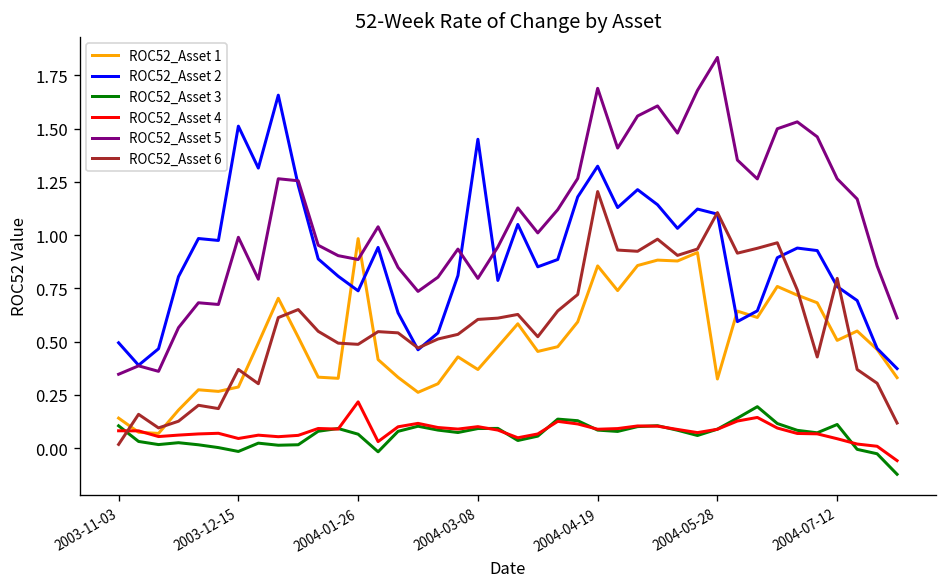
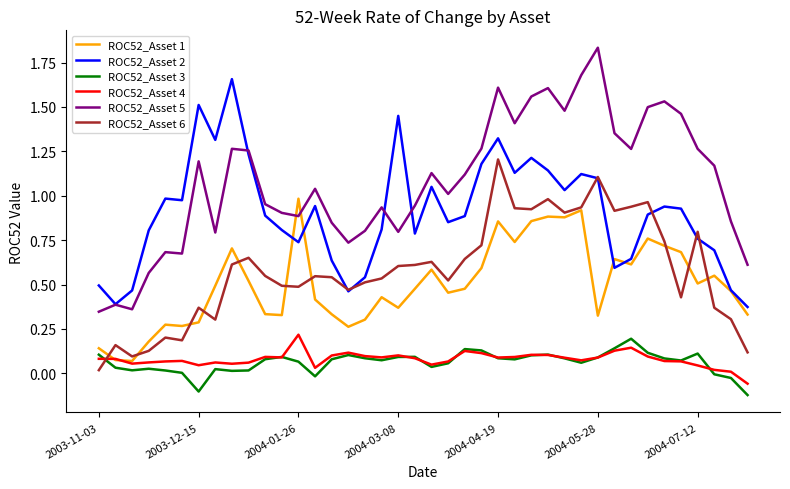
  {
    "ROC52_Asset 1": {
      "2003-11-03": 0.14,
      "2003-12-15": 0.29,
      "2004-01-26": 0.98,
      "2004-03-08": 0.37,
      "2004-04-19": 0.86,
      "2004-05-28": 0.32,
      "2004-07-12": 0.51
    },
    "ROC52_Asset 2": {
      "2003-11-03": 0.49,
      "2003-12-15": 1.51,
      "2004-01-26": 0.74,
      "2004-03-08": 1.45,
      "2004-04-19": 1.32,
      "2004-07-12": 0.76
    },
    "ROC52_Asset 3": {
      "2003-11-03": 0.10,
-     "2003-12-15": -0.02,
+     "2003-12-15": -0.10,
      "2004-01-26": 0.07,
      "2004-07-12": 0.11
    },
    "ROC52_Asset 4": {
      "2003-11-03": 0.08,
      "2003-12-15": 0.05,
      "2004-01-26": 0.22,
      "2004-07-12": 0.04
    },
    "ROC52_Asset 5": {
      "2003-11-03": 0.35,
-     "2003-12-15": 0.99,
+     "2003-12-15": 1.19,
      "2004-01-26": 0.89,
      "2004-03-08": 0.80,
-     "2004-04-19": 1.69,
+     "2004-04-19": 1.61,
      "2004-05-28": 1.83,
      "2004-07-12": 1.26
    },
    "ROC52_Asset 6": {
      "2003-11-03": 0.02,
      "2003-12-15": 0.37,
      "2004-01-26": 0.49,
      "2004-03-08": 0.60,
      "2004-04-19": 1.20,
      "2004-07-12": 0.80
    }
  }
